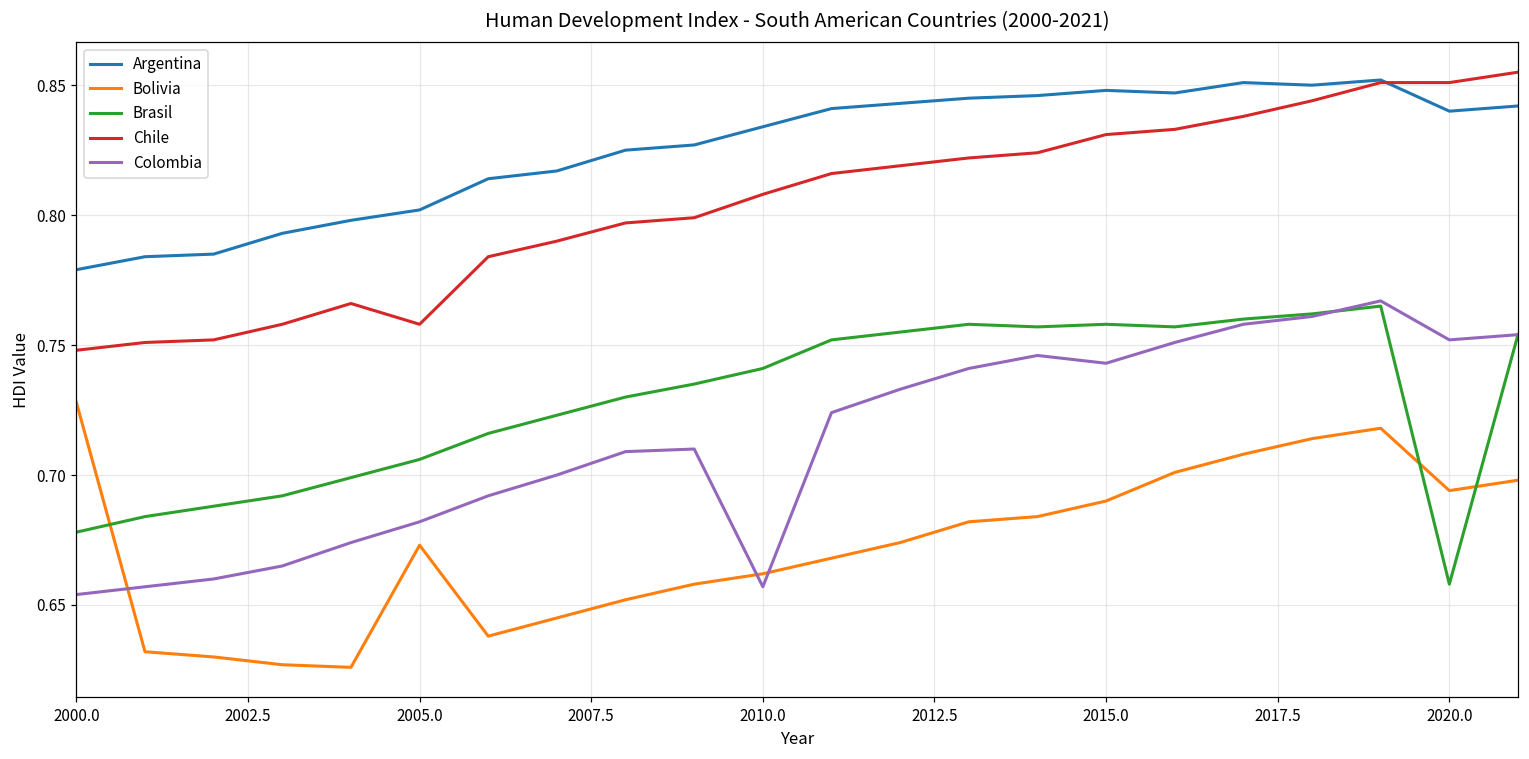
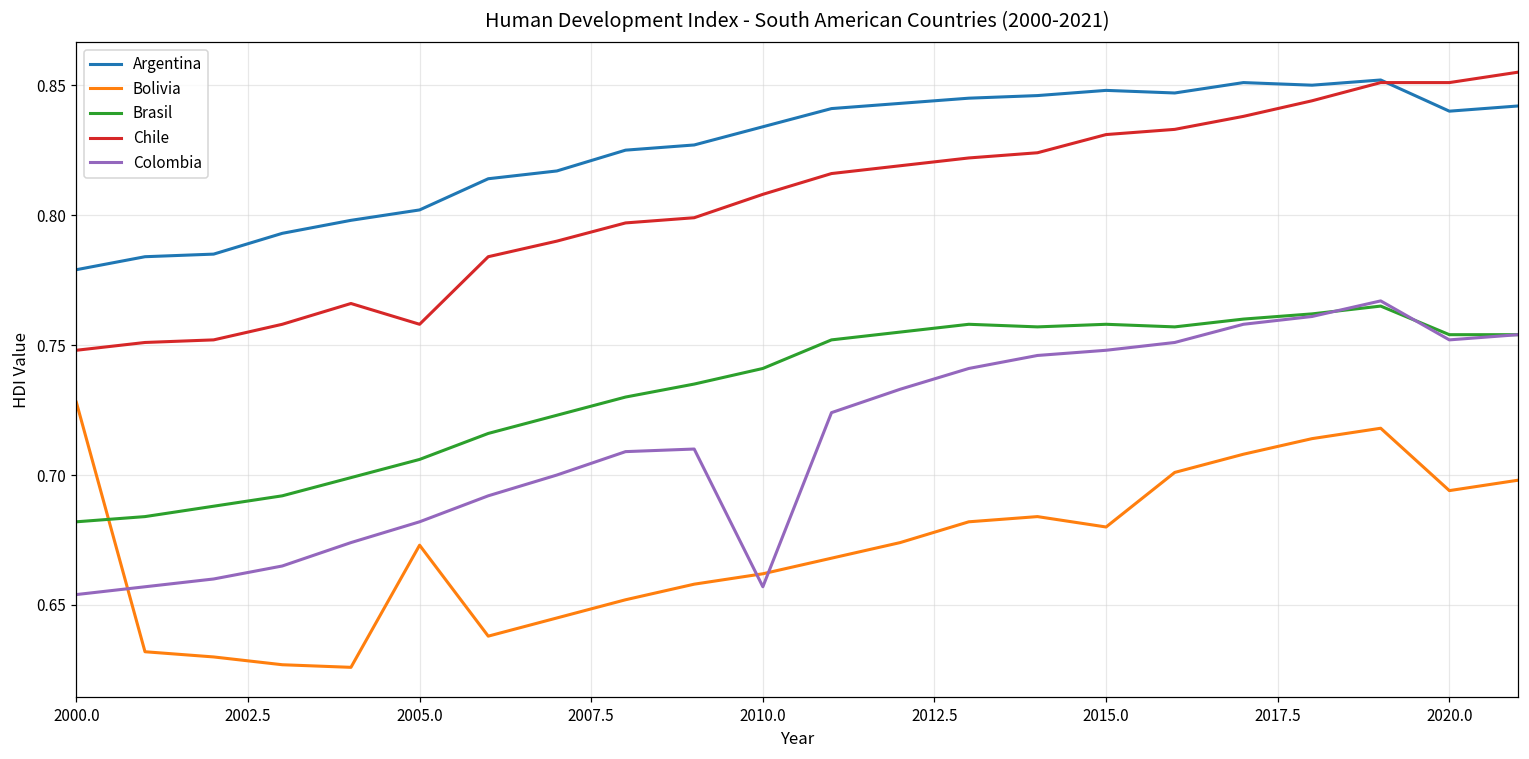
  {
    "Argentina": {
      "2000.0": 0.779,
      "2005.0": 0.802,
      "2010.0": 0.834,
      "2015.0": 0.848,
      "2020.0": 0.840
    },
    "Bolivia": {
      "2000.0": 0.728,
      "2005.0": 0.673,
      "2010.0": 0.662,
-     "2015.0": 0.69,
+     "2015.0": 0.68,
      "2020.0": 0.694
    },
    "Brasil": {
-     "2000.0": 0.678,
+     "2000.0": 0.682,
      "2005.0": 0.706,
      "2010.0": 0.741,
      "2015.0": 0.758,
-     "2020.0": 0.658
+     "2020.0": 0.754
    },
    "Chile": {
      "2000.0": 0.748,
      "2005.0": 0.758,
      "2010.0": 0.808,
      "2015.0": 0.831,
      "2020.0": 0.851
    },
    "Colombia": {
      "2000.0": 0.654,
      "2005.0": 0.682,
      "2010.0": 0.657,
-     "2015.0": 0.743,
+     "2015.0": 0.748,
      "2020.0": 0.752
    }
  }
